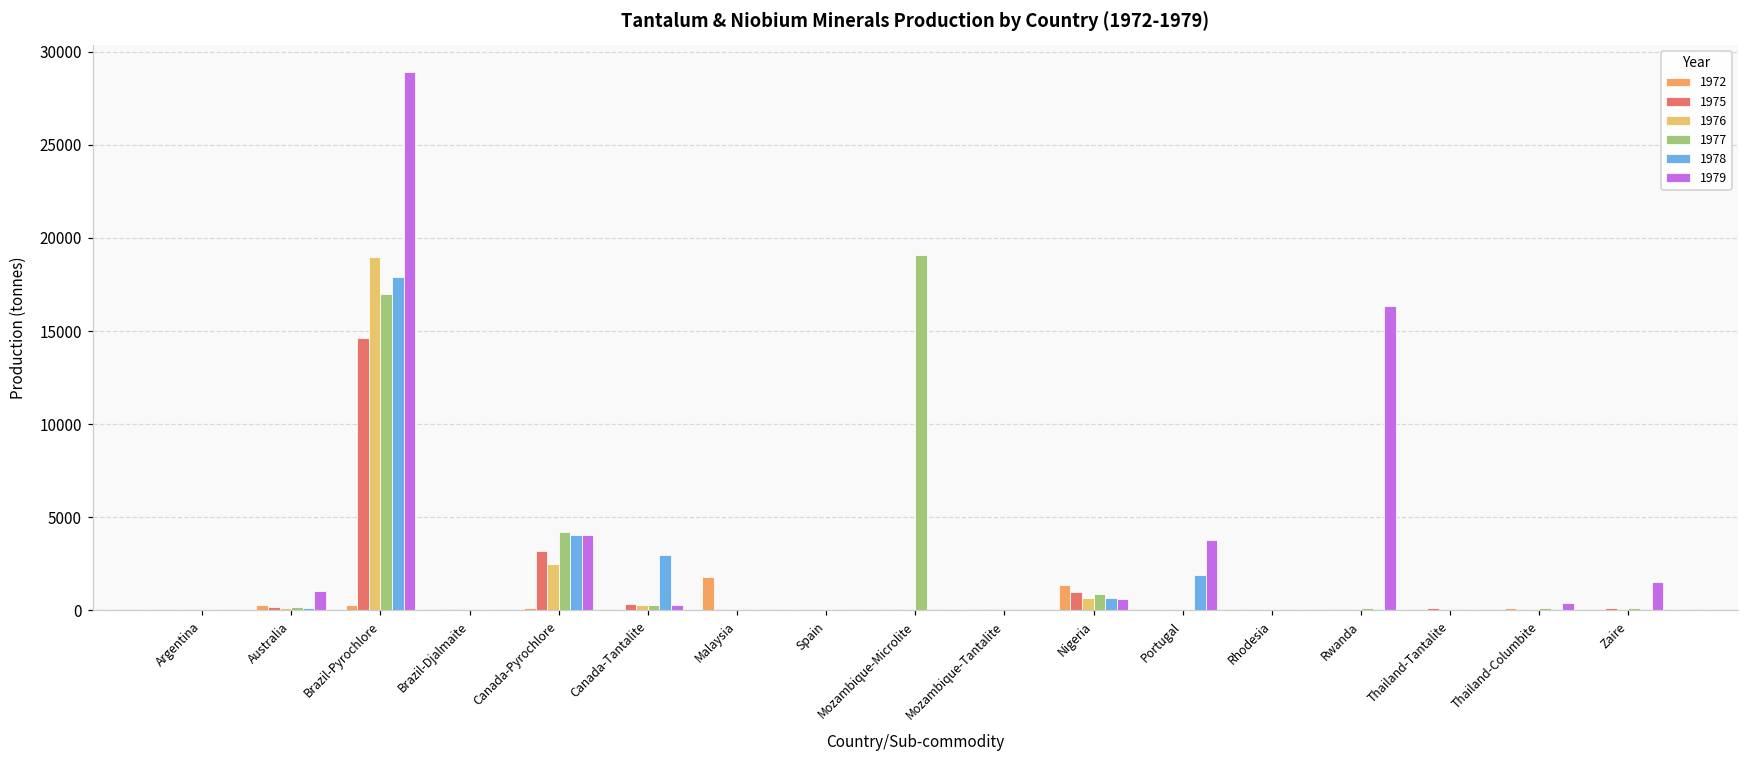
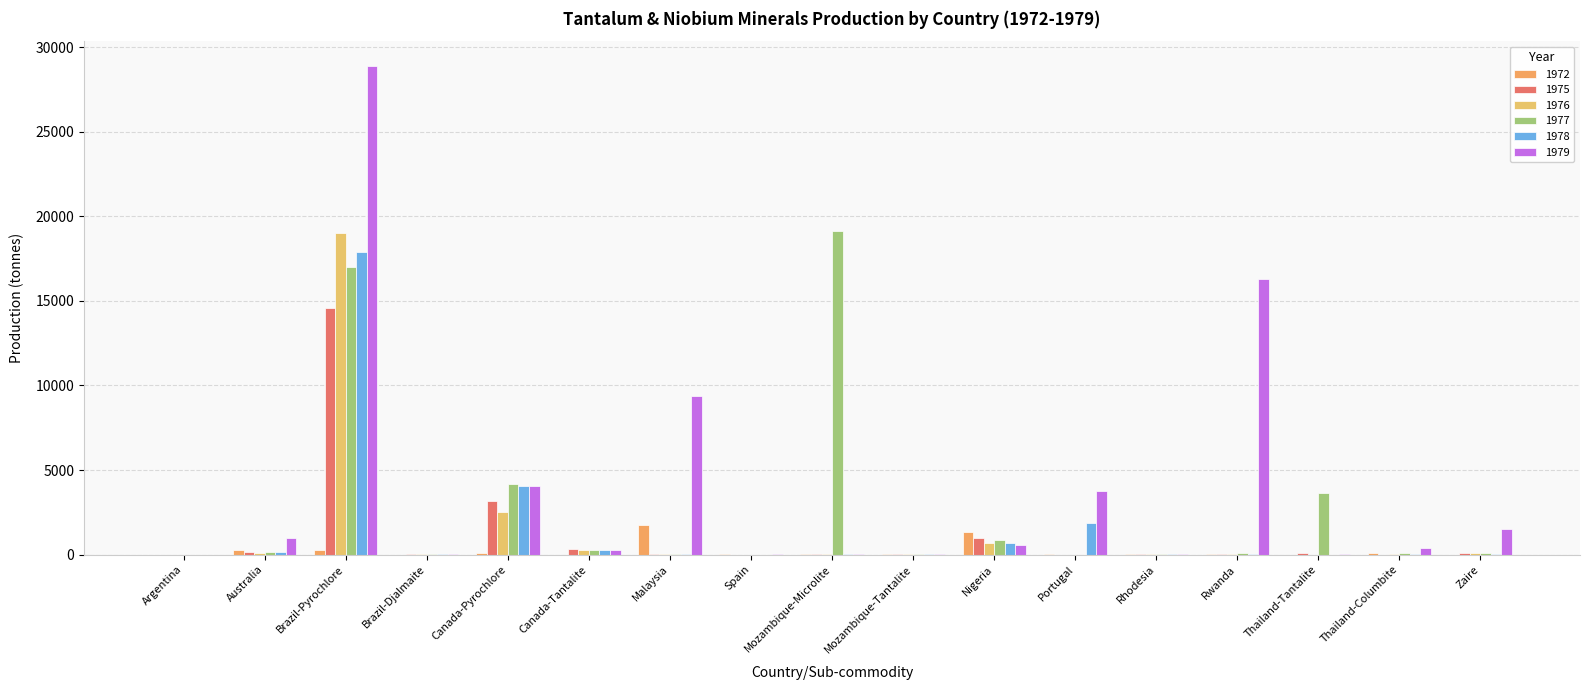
  {
    "1977": {
      "Argentina": 0,
      "Australia": 200,
      "Brazil-Pyrochlore": 17000,
      "Canada-Pyrochlore": 4200,
      "Canada-Tantalite": 300,
      "Spain": 0,
      "Mozambique-Microlite": 19100,
      "Nigeria": 900,
-     "Thailand-Tantalite": 0
+     "Thailand-Tantalite": 3600
    },
    "1978": {
      "Argentina": 0,
      "Brazil-Pyrochlore": 17900,
      "Canada-Pyrochlore": 4100,
-     "Canada-Tantalite": 3000,
+     "Canada-Tantalite": 300,
      "Spain": 0,
      "Nigeria": 700,
      "Portugal": 1900,
      "Thailand-Tantalite": 0
    },
    "1979": {
      "Argentina": 0,
      "Australia": 1000,
      "Brazil-Pyrochlore": 28900,
      "Canada-Pyrochlore": 4100,
      "Canada-Tantalite": 300,
-     "Malaysia": 0,
+     "Malaysia": 9400,
      "Nigeria": 600,
      "Portugal": 3800,
      "Rwanda": 16300,
      "Thailand-Columbite": 400,
      "Zaire": 1500
    }
  }
